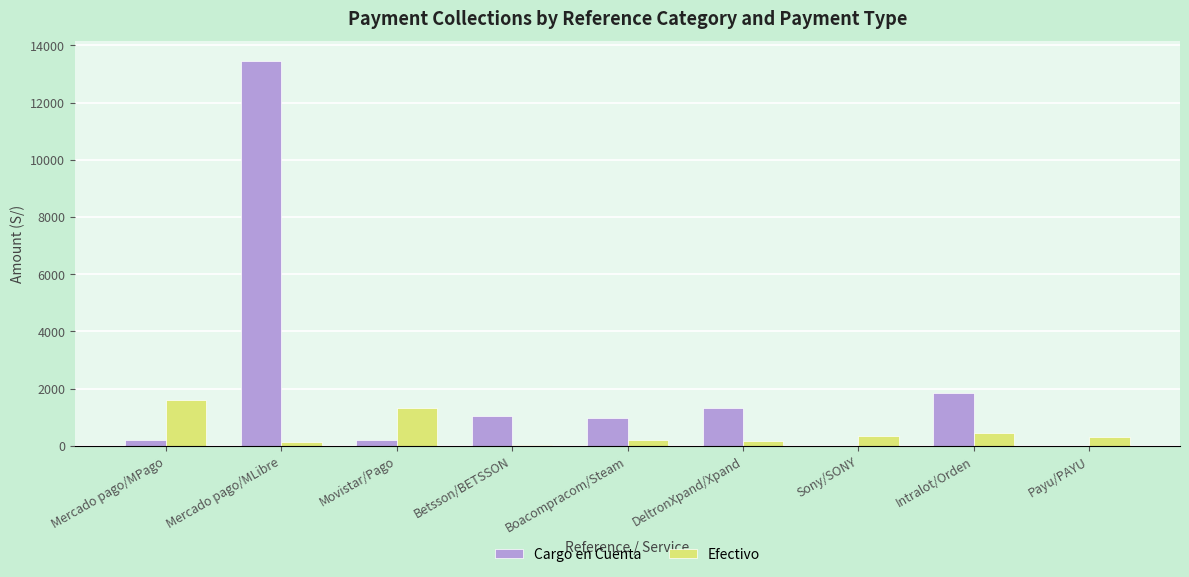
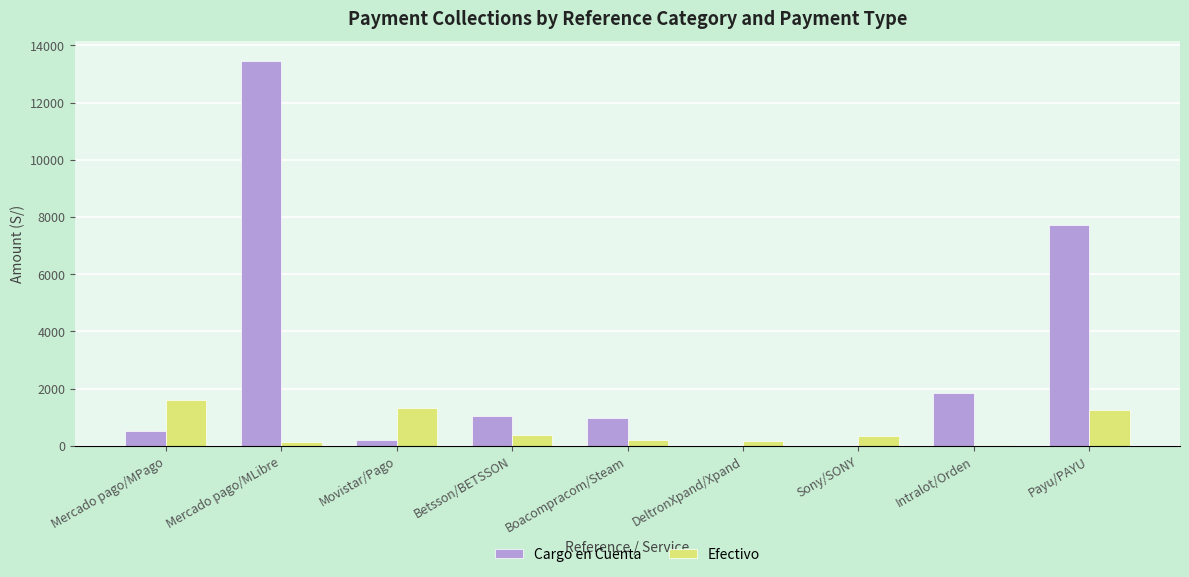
  {
    "Cargo en Cuenta": {
-     "Mercado pago/MPago": 200,
+     "Mercado pago/MPago": 500,
      "Mercado pago/MLibre": 13500,
      "Movistar/Pago": 200,
      "Betsson/BETSSON": 1000,
      "Boacompracom/Steam": 1000,
-     "DeltronXpand/Xpand": 1300,
+     "DeltronXpand/Xpand": 0,
      "Sony/SONY": 0,
      "Intralot/Orden": 1900,
-     "Payu/PAYU": 0
+     "Payu/PAYU": 7700
    },
    "Efectivo": {
      "Mercado pago/MPago": 1600,
      "Mercado pago/MLibre": 100,
      "Movistar/Pago": 1300,
-     "Betsson/BETSSON": 0,
+     "Betsson/BETSSON": 400,
      "Boacompracom/Steam": 200,
      "DeltronXpand/Xpand": 200,
      "Sony/SONY": 300,
-     "Intralot/Orden": 500,
-     "Payu/PAYU": 300
+     "Intralot/Orden": 0,
+     "Payu/PAYU": 1300
    }
  }
